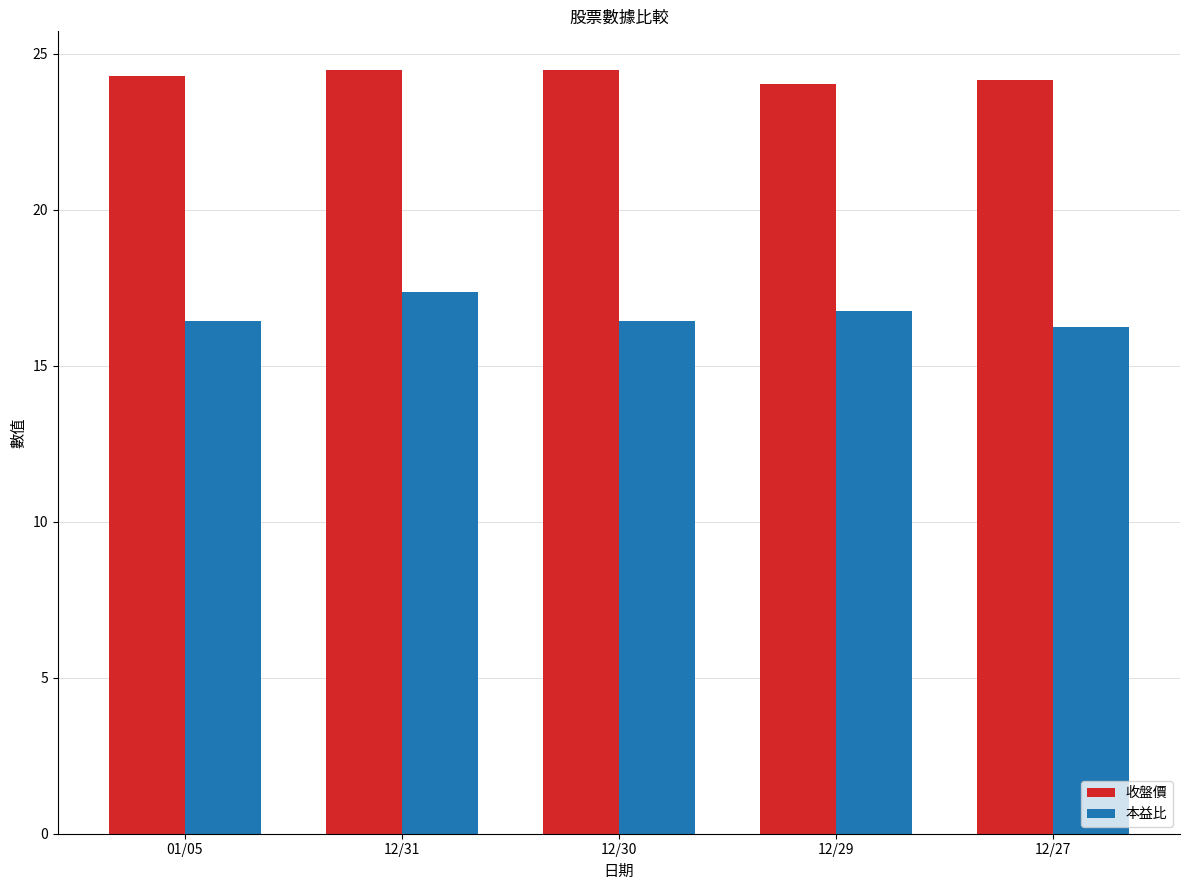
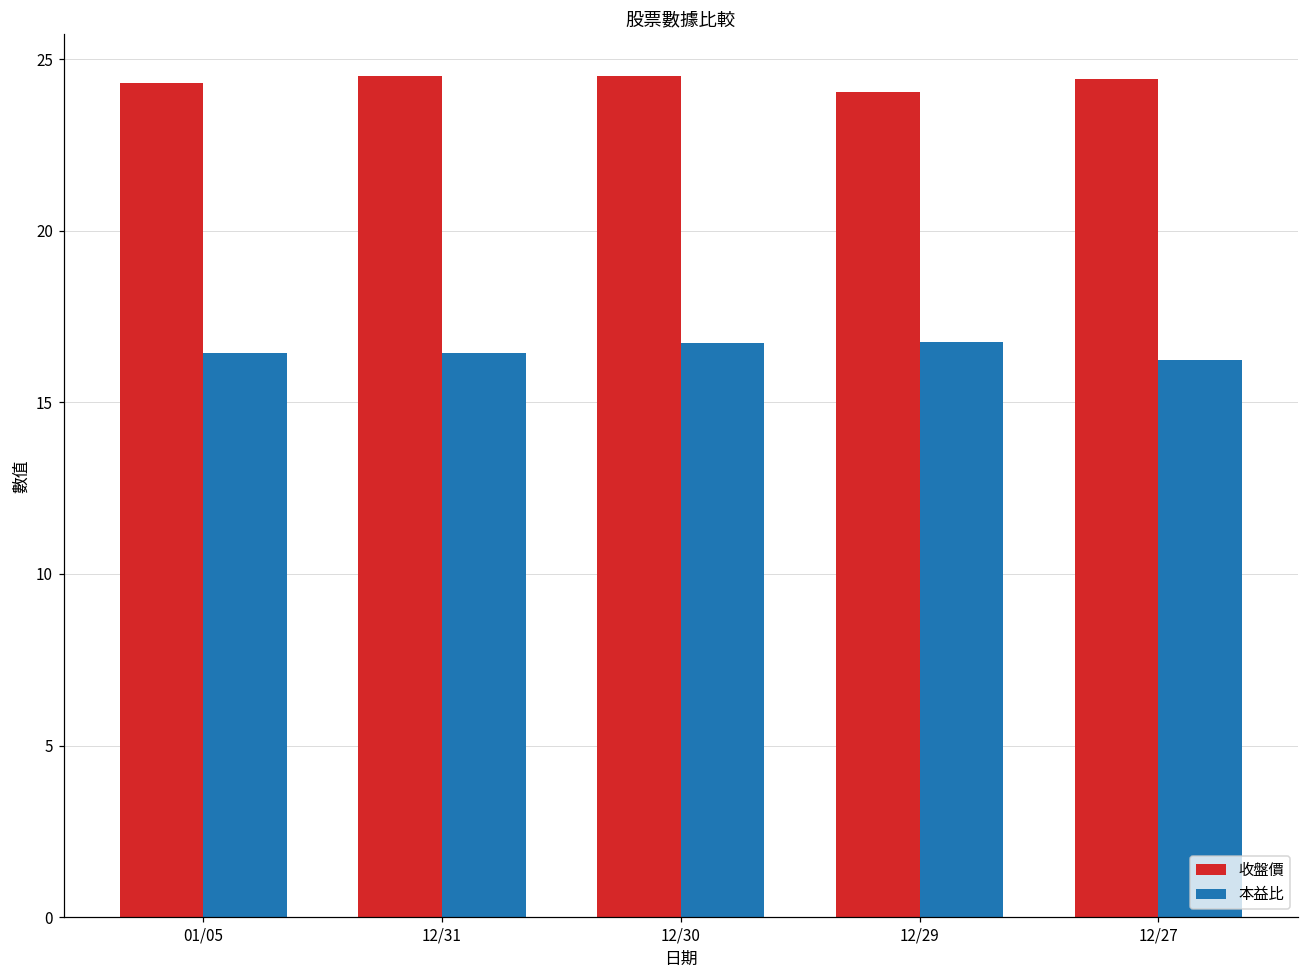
  {
    "收盤價": {
      "01/05": 24.3,
      "12/31": 24.5,
      "12/30": 24.5,
      "12/29": 24.1,
-     "12/27": 24.2
+     "12/27": 24.4
    },
    "本益比": {
      "01/05": 16.4,
-     "12/31": 17.4,
-     "12/30": 16.4,
+     "12/31": 16.4,
+     "12/30": 16.7,
      "12/29": 16.8,
      "12/27": 16.3
    }
  }
